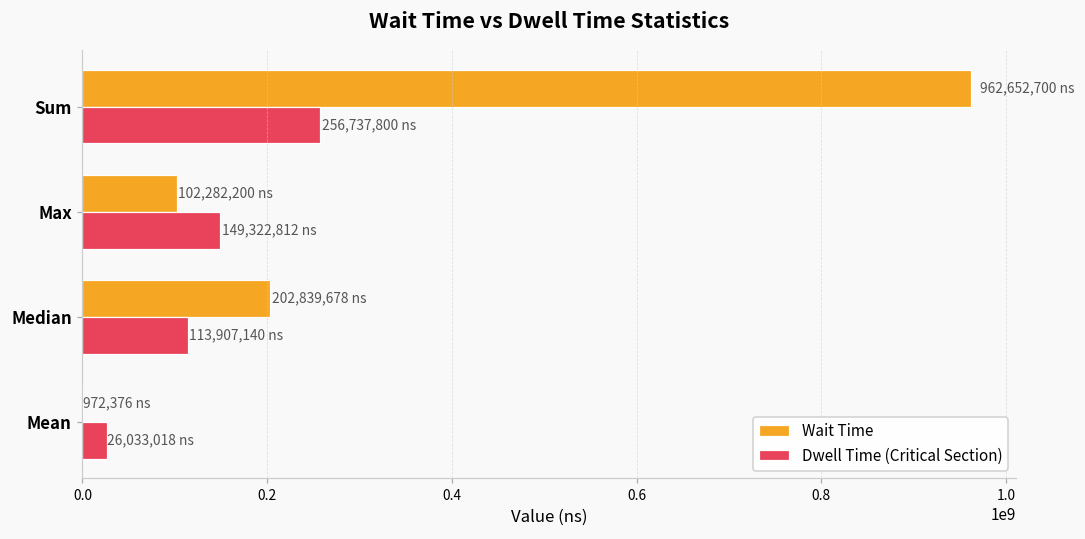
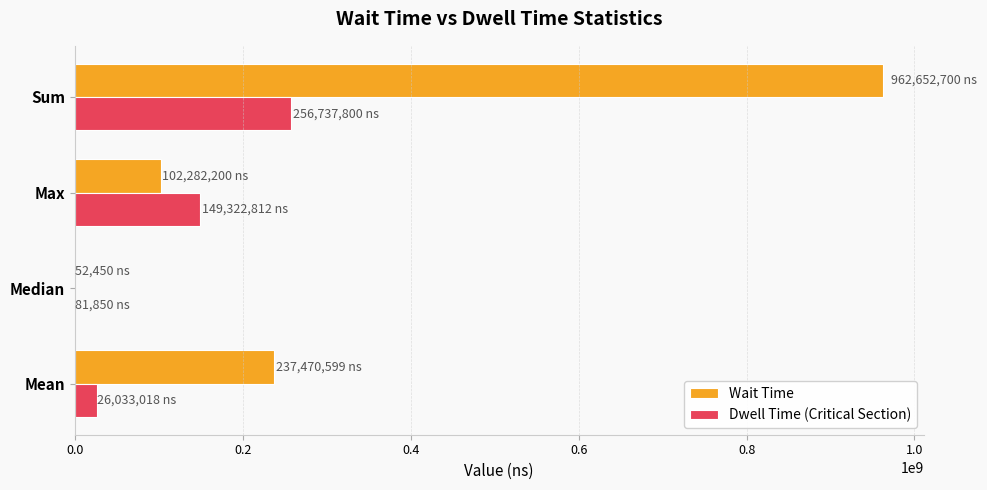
  {
    "Wait Time": {
      "Sum": "962,652,700",
      "Max": "102,282,200",
-     "Median": "202,839,678",
-     "Mean": "972,376"
+     "Median": "52,450",
+     "Mean": "237,470,599"
    },
    "Dwell Time (Critical Section)": {
      "Sum": "256,737,800",
      "Max": "149,322,812",
-     "Median": "113,907,140",
+     "Median": "81,850",
      "Mean": "26,033,018"
    }
  }
